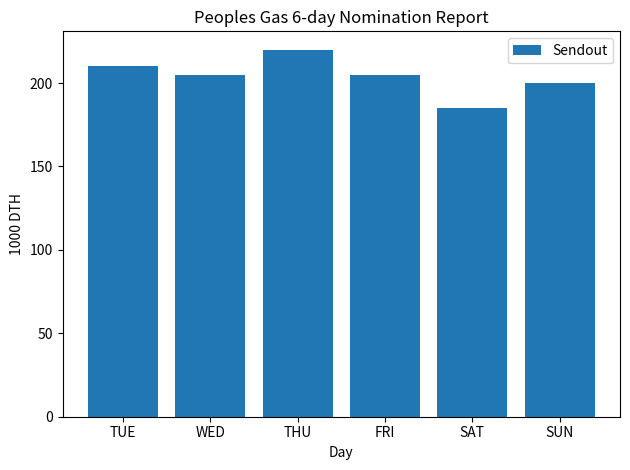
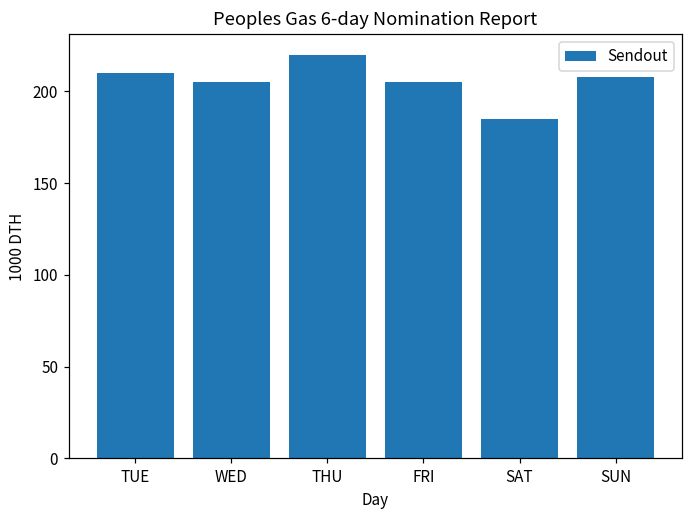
  {
    "TUE": 210,
    "WED": 205,
    "THU": 220,
    "FRI": 205,
    "SAT": 185,
-   "SUN": 200
+   "SUN": 208
  }
